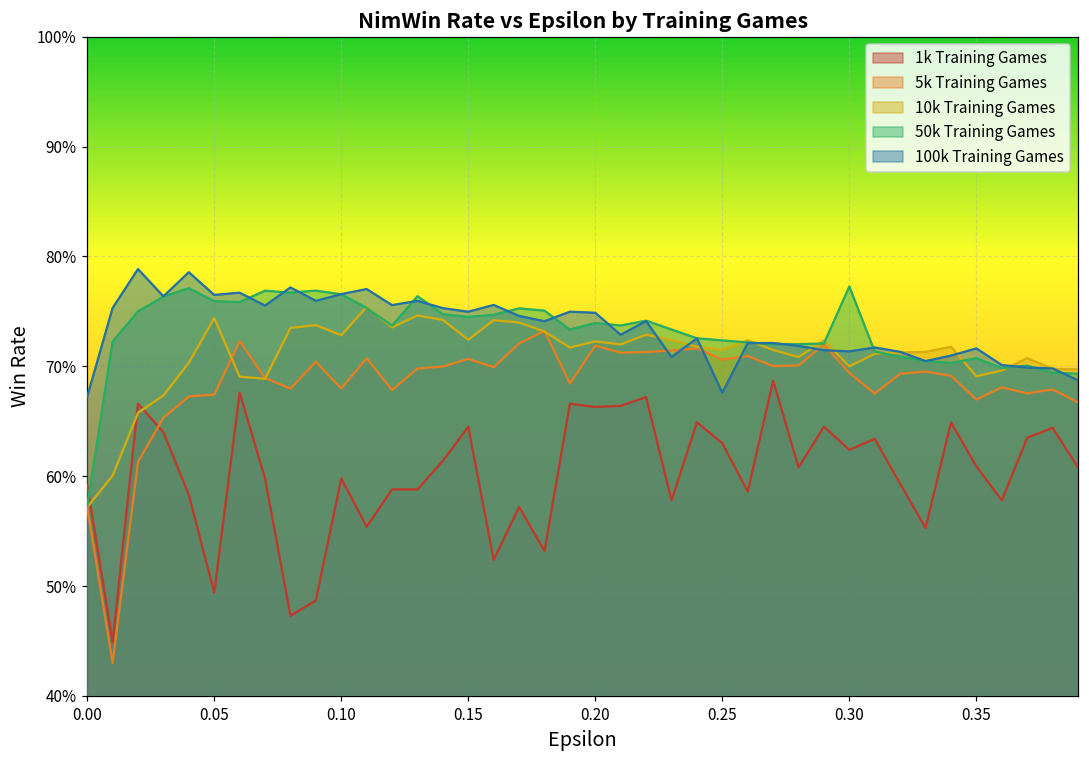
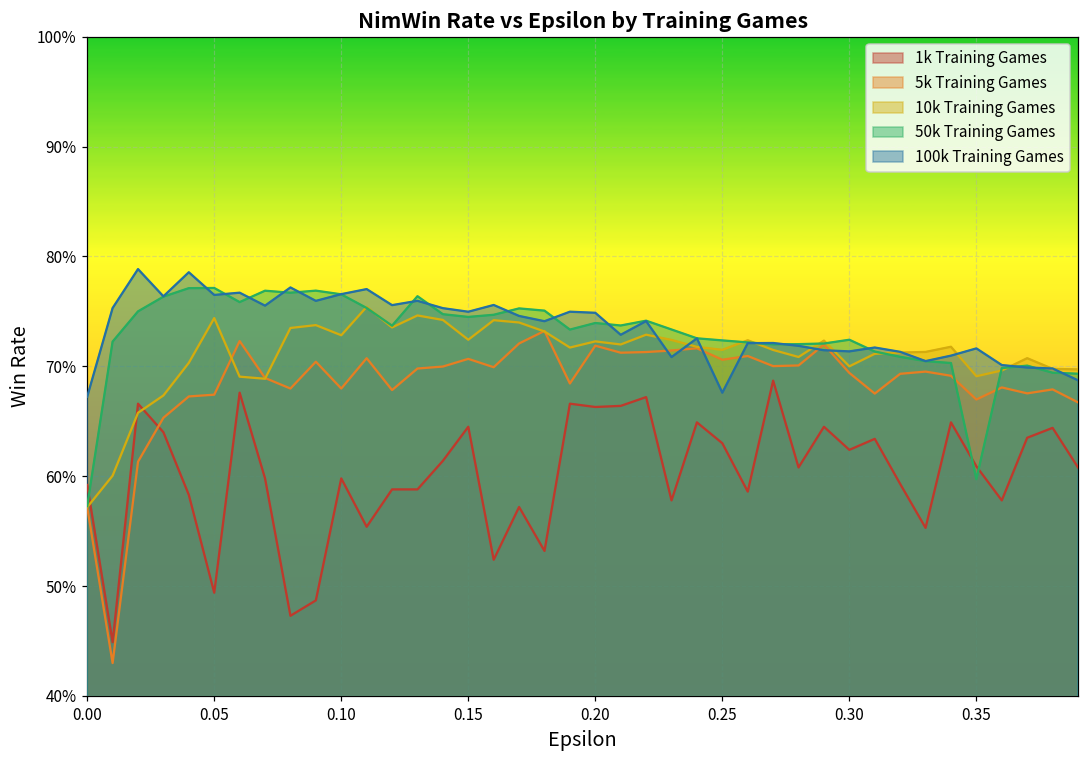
  {
    "50k Training Games": {
-     "0.05": "76%",
+     "0.05": "77%",
      "0.15": "74%",
      "0.20": "74%",
      "0.25": "72%",
-     "0.30": "77%",
-     "0.35": "71%"
+     "0.30": "72%",
+     "0.35": "60%"
    },
    "100k Training Games": {
      "0.00": "67%",
      "0.05": "76%",
      "0.15": "75%",
      "0.20": "75%",
      "0.25": "68%",
      "0.30": "71%",
      "0.35": "72%"
    }
  }
